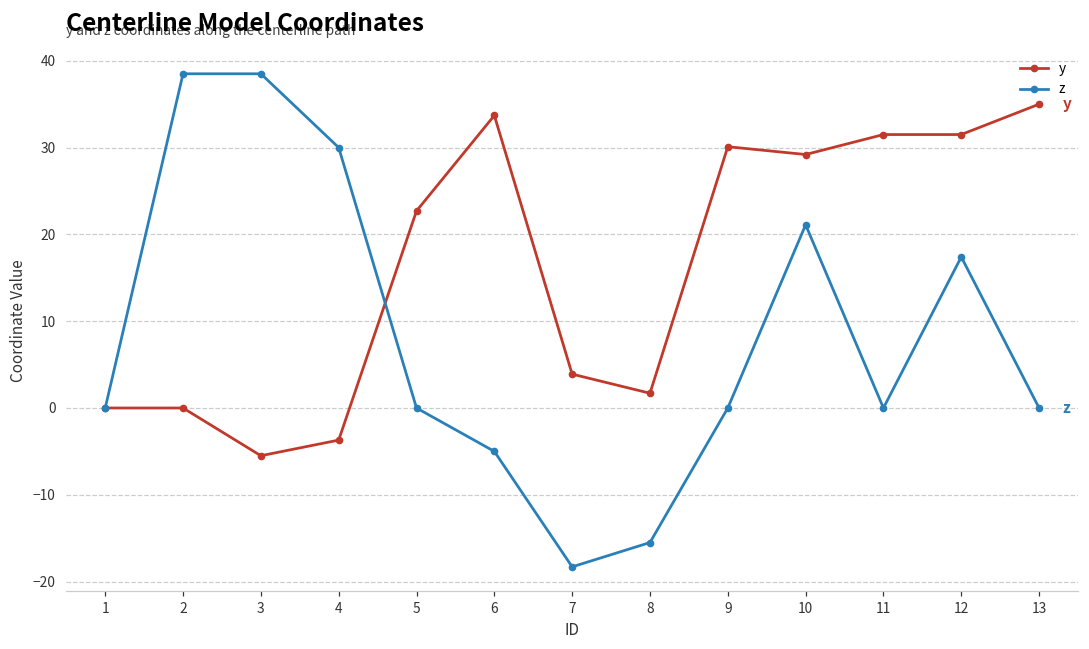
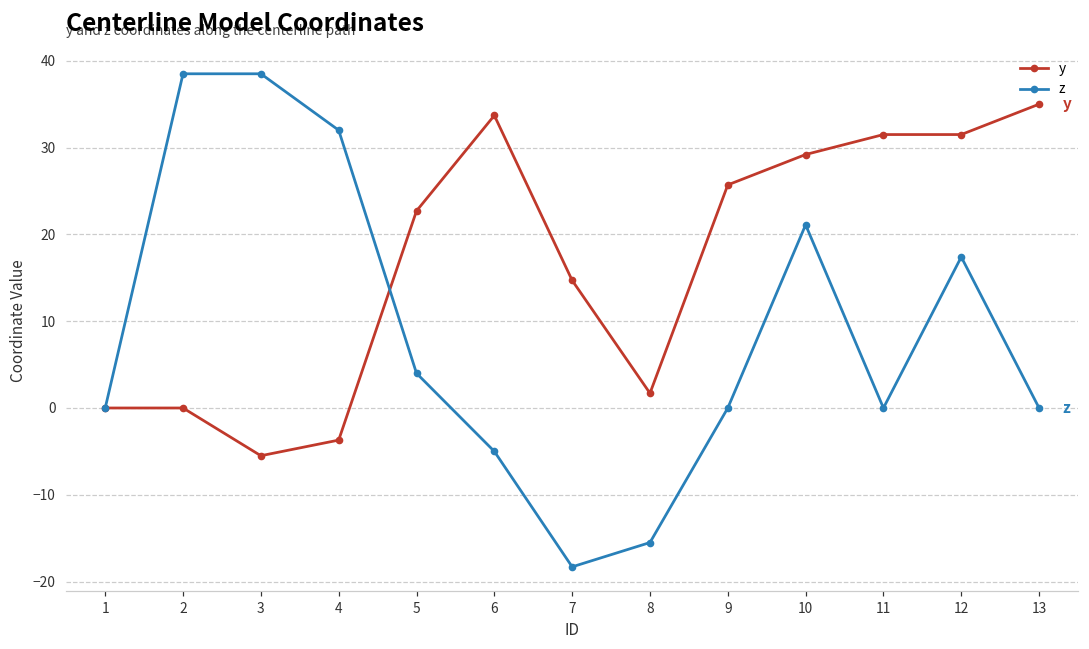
  {
    "y": {
      "2": 0,
      "3": -6,
      "4": -4,
      "5": 23,
      "6": 34,
-     "7": 4,
+     "7": 15,
      "8": 2,
-     "9": 30,
+     "9": 26,
      "10": 29,
      "11": 32,
      "12": 32,
      "13": 35
    },
    "z": {
      "2": 39,
      "3": 39,
-     "4": 30,
-     "5": 0,
+     "4": 32,
+     "5": 4,
      "6": -5,
      "7": -18,
      "8": -16,
      "9": 0,
      "10": 21,
      "11": 0,
      "12": 17,
      "13": 0
    }
  }
